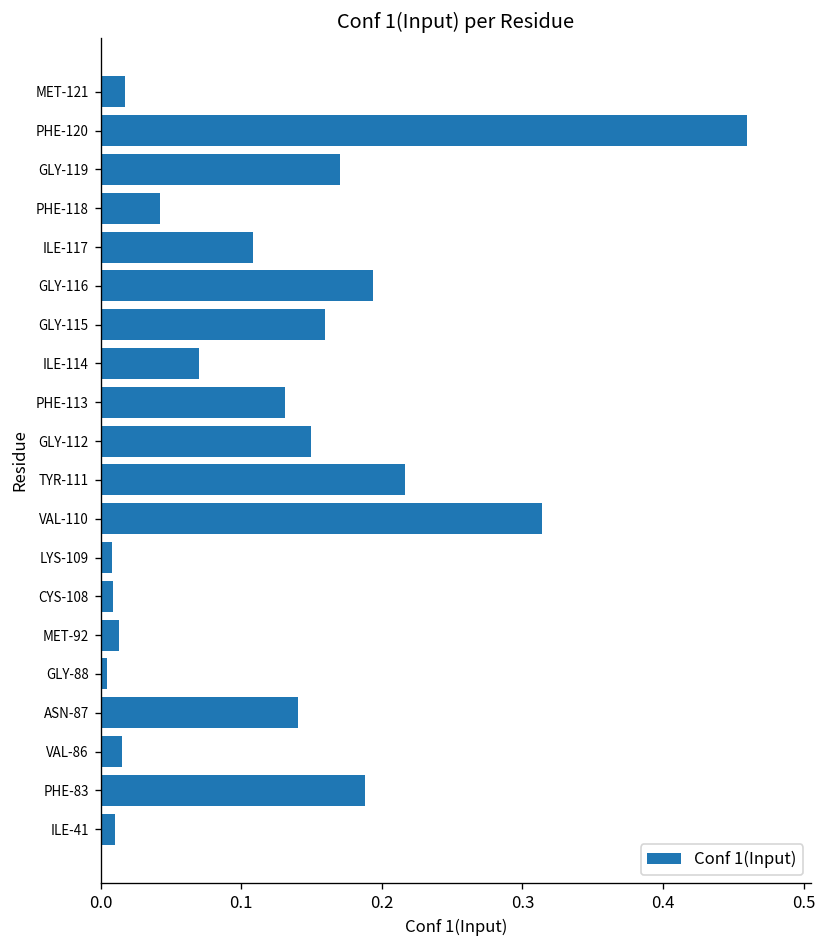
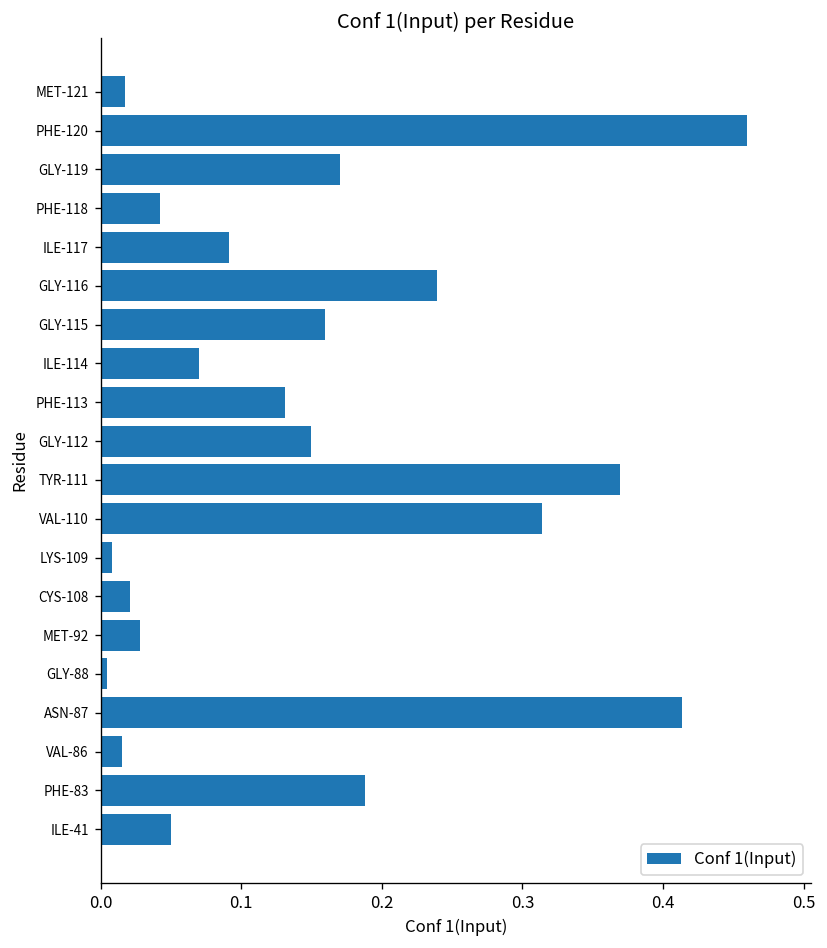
  {
    "MET-121": 0.018,
    "PHE-120": 0.459,
    "GLY-119": 0.171,
    "PHE-118": 0.042,
-   "ILE-117": 0.109,
-   "GLY-116": 0.194,
+   "ILE-117": 0.092,
+   "GLY-116": 0.239,
    "GLY-115": 0.159,
    "ILE-114": 0.070,
    "PHE-113": 0.131,
    "GLY-112": 0.150,
-   "TYR-111": 0.217,
+   "TYR-111": 0.370,
    "VAL-110": 0.314,
    "LYS-109": 0.009,
-   "CYS-108": 0.009,
-   "MET-92": 0.013,
+   "CYS-108": 0.021,
+   "MET-92": 0.028,
    "GLY-88": 0.004,
-   "ASN-87": 0.140,
+   "ASN-87": 0.414,
    "VAL-86": 0.015,
    "PHE-83": 0.188,
-   "ILE-41": 0.010
+   "ILE-41": 0.050
  }
